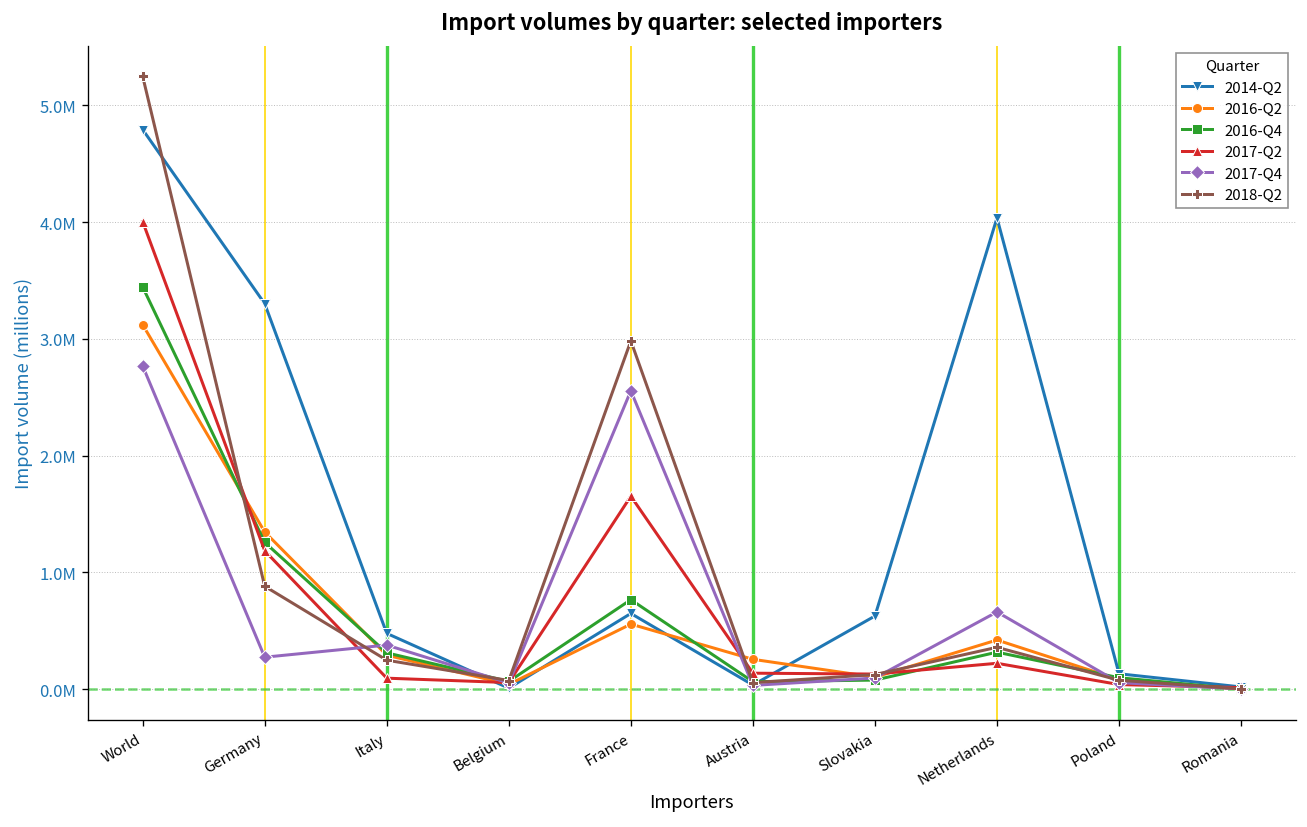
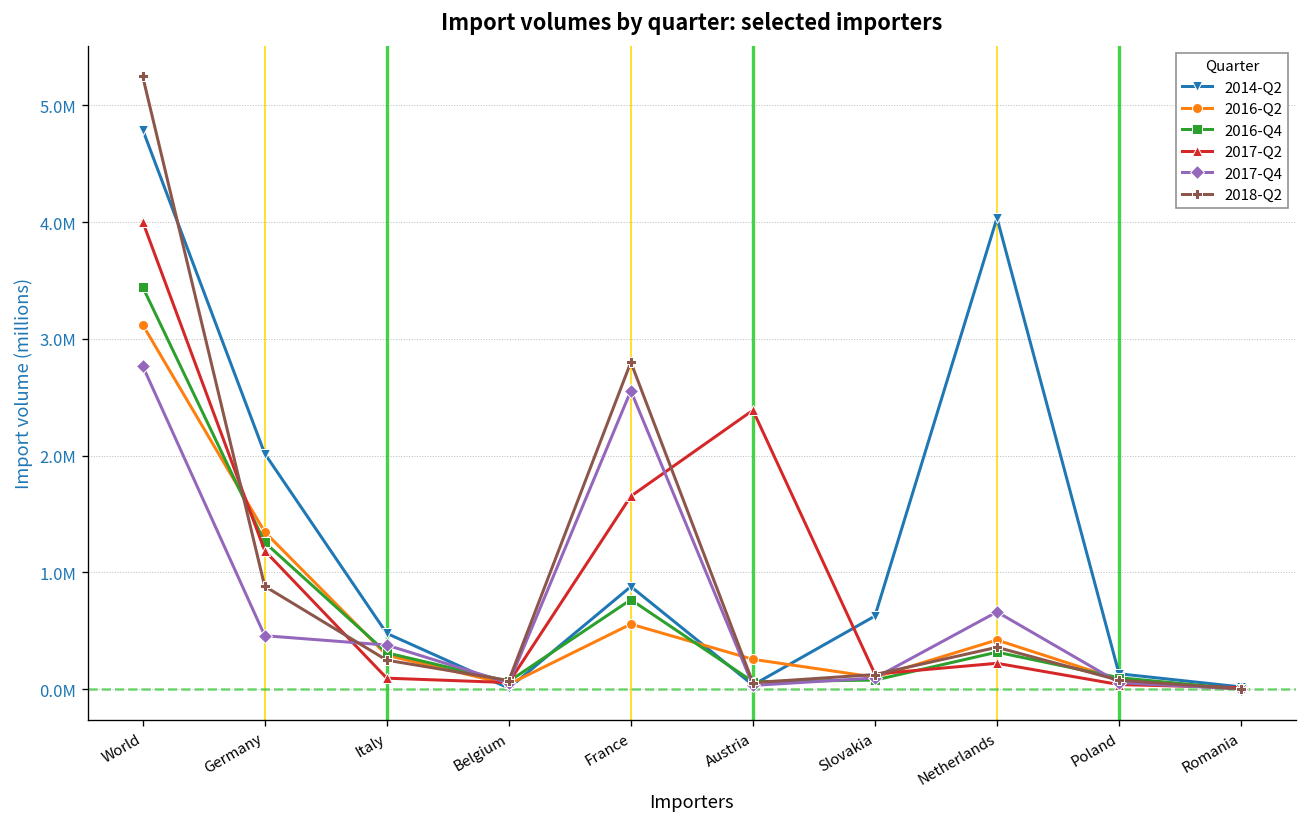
  {
    "2014-Q2": {
      "World": 4800000,
-     "Germany": 3300000,
+     "Germany": 2000000,
      "Italy": 500000,
      "Belgium": 0,
-     "France": 600000,
+     "France": 900000,
      "Slovakia": 600000,
      "Netherlands": 4000000,
      "Poland": 100000
    },
    "2016-Q2": {
      "World": 3100000,
      "Germany": 1300000,
      "France": 600000,
      "Austria": 300000,
      "Netherlands": 400000
    },
    "2016-Q4": {
      "World": 3400000,
      "Germany": 1300000,
      "France": 800000,
      "Netherlands": 300000
    },
    "2017-Q2": {
      "World": 4000000,
      "Germany": 1200000,
      "Italy": 100000,
      "France": 1700000,
-     "Austria": 100000,
+     "Austria": 2400000,
      "Netherlands": 200000
    },
    "2017-Q4": {
      "World": 2800000,
-     "Germany": 300000,
+     "Germany": 500000,
      "Italy": 400000,
      "France": 2600000,
      "Netherlands": 700000
    },
    "2018-Q2": {
      "World": 5200000,
      "Germany": 900000,
      "Italy": 200000,
-     "France": 3000000,
+     "France": 2800000,
      "Netherlands": 400000
    }
  }
